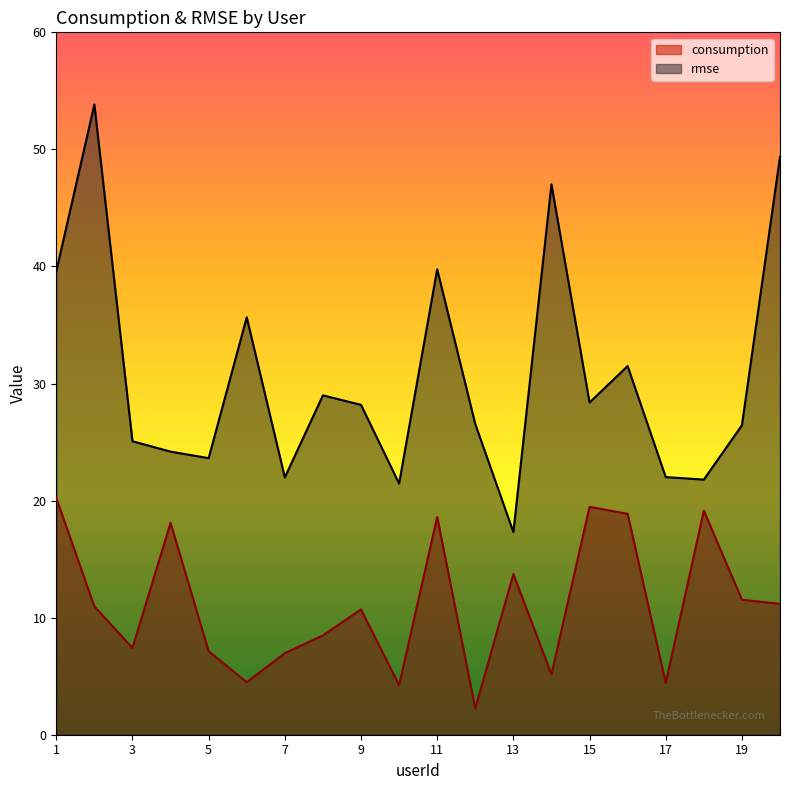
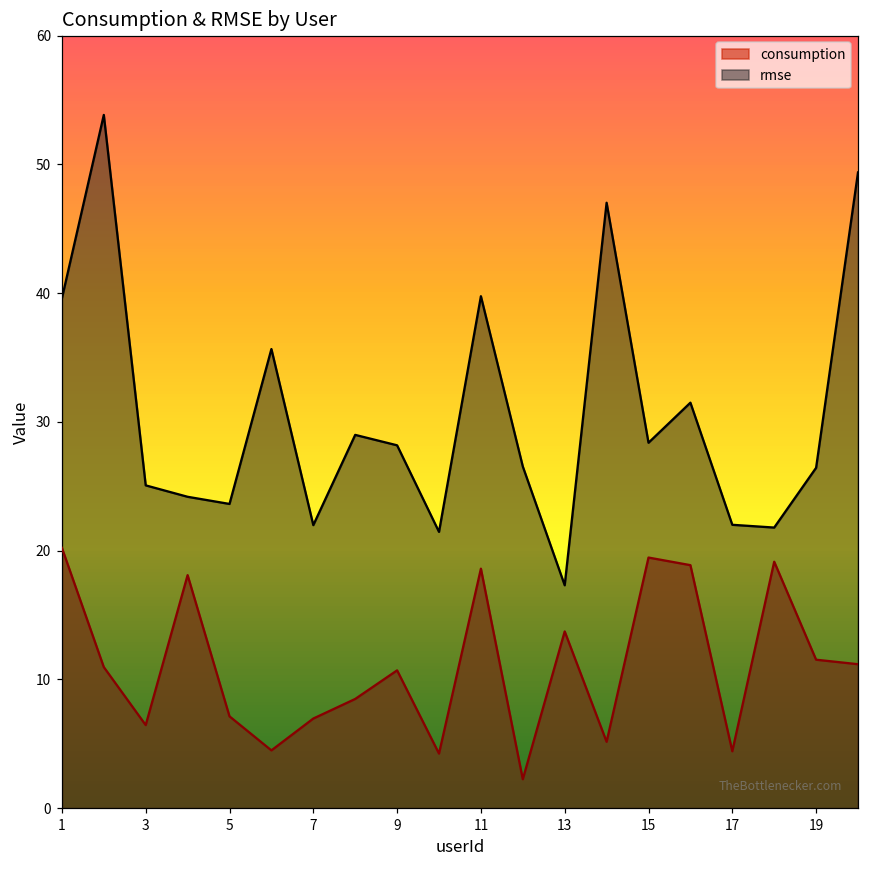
  {
    "consumption": {
      "1": 20.2,
-     "3": 7.4,
+     "3": 6.5,
      "5": 7.1,
      "7": 7.0,
      "9": 10.7,
      "11": 18.6,
      "13": 13.7,
      "15": 19.5,
      "17": 4.4,
      "19": 11.5
    },
    "rmse": {
      "1": 39.6,
      "3": 25.1,
      "5": 23.6,
      "7": 22.0,
      "9": 28.2,
      "11": 39.8,
      "13": 17.3,
      "15": 28.4,
      "17": 22.0,
      "19": 26.4
    }
  }
